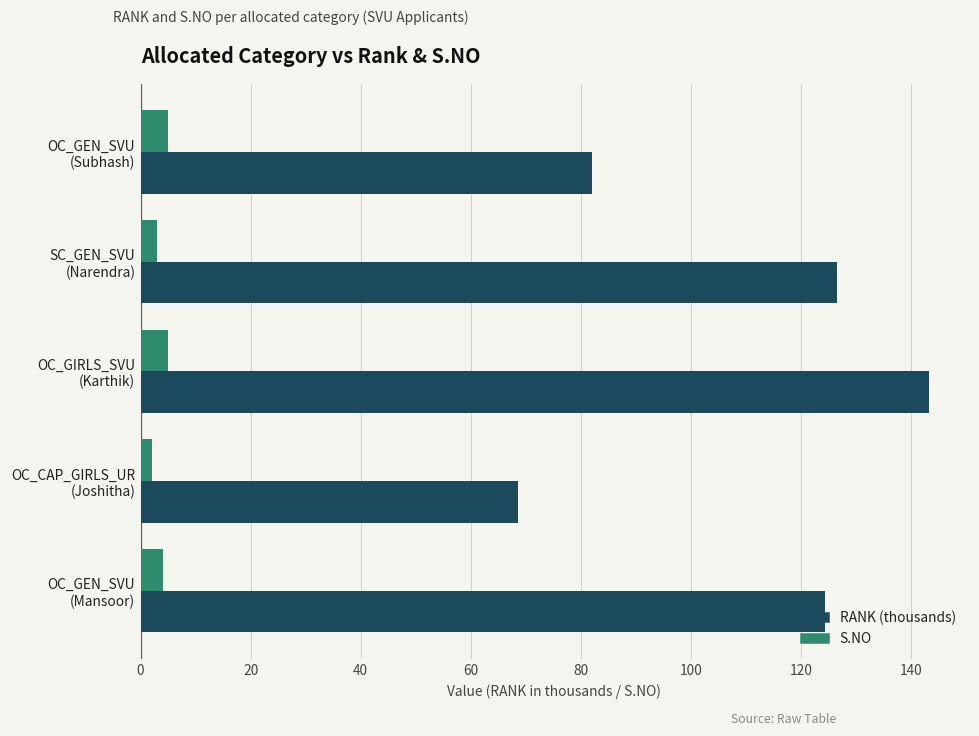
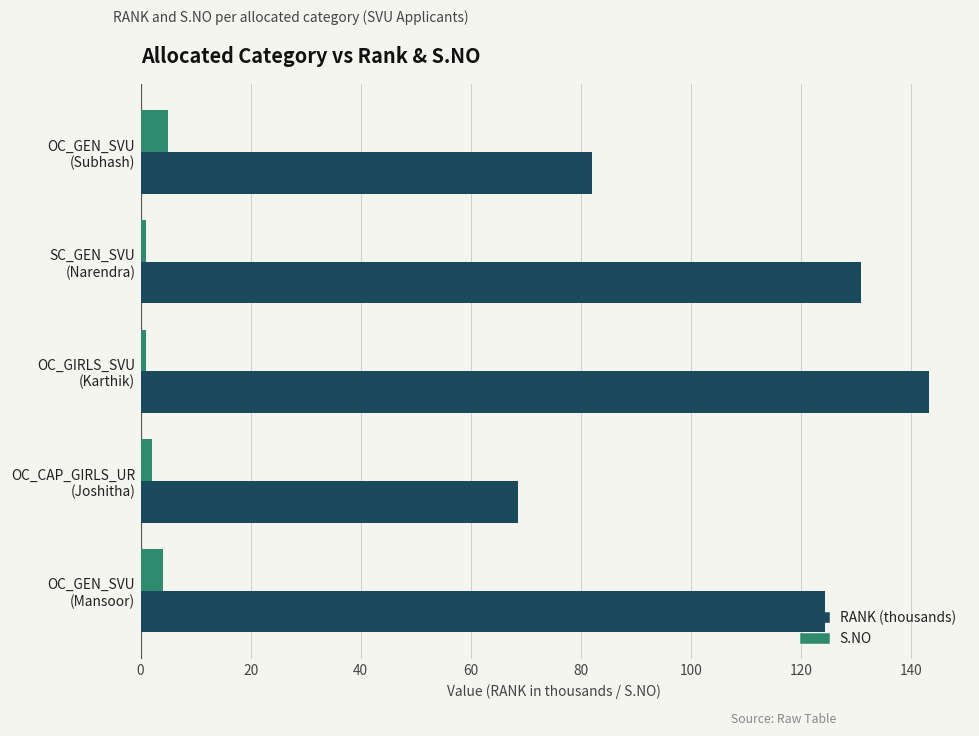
  {
    "RANK (thousands)": {
      "OC_GEN_SVU (Subhash)": 82,
-     "SC_GEN_SVU (Narendra)": 127,
+     "SC_GEN_SVU (Narendra)": 131,
      "OC_GIRLS_SVU (Karthik)": 143,
      "OC_CAP_GIRLS_UR (Joshitha)": 69,
      "OC_GEN_SVU (Mansoor)": 124
    },
    "S.NO": {
      "OC_GEN_SVU (Subhash)": 5,
-     "SC_GEN_SVU (Narendra)": 3,
-     "OC_GIRLS_SVU (Karthik)": 5,
+     "SC_GEN_SVU (Narendra)": 1,
+     "OC_GIRLS_SVU (Karthik)": 1,
      "OC_CAP_GIRLS_UR (Joshitha)": 2,
      "OC_GEN_SVU (Mansoor)": 4
    }
  }
